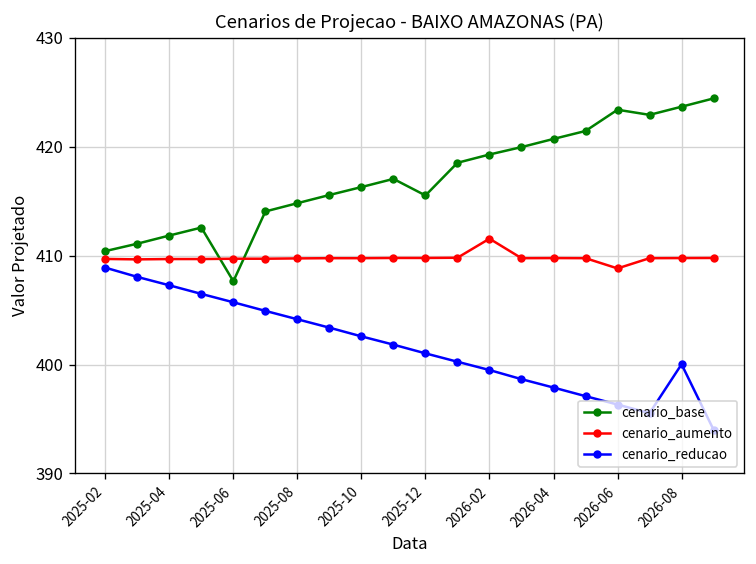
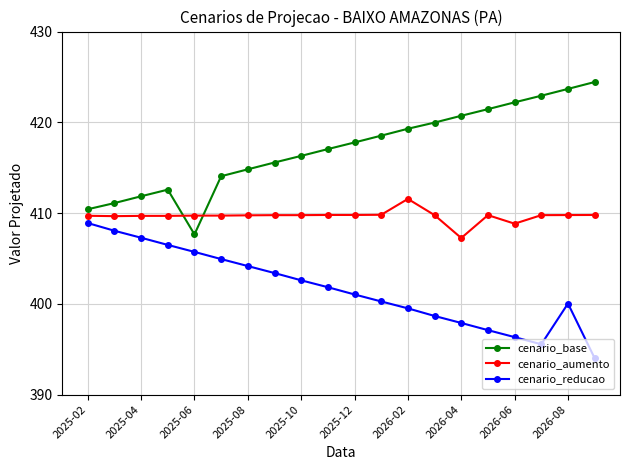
  {
    "cenario_base": {
      "2025-02": 410,
      "2025-04": 412,
      "2025-06": 408,
      "2025-08": 415,
      "2025-10": 416,
-     "2025-12": 416,
+     "2025-12": 418,
      "2026-02": 419,
      "2026-04": 421,
-     "2026-06": 423,
+     "2026-06": 422,
      "2026-08": 424
    },
    "cenario_aumento": {
      "2025-02": 410,
      "2025-04": 410,
      "2025-06": 410,
      "2025-08": 410,
      "2025-10": 410,
      "2025-12": 410,
      "2026-02": 412,
-     "2026-04": 410,
+     "2026-04": 407,
      "2026-06": 409,
      "2026-08": 410
    },
    "cenario_reducao": {
      "2025-02": 409,
      "2025-04": 407,
      "2025-06": 406,
      "2025-08": 404,
      "2025-10": 403,
      "2025-12": 401,
      "2026-02": 400,
      "2026-04": 398,
      "2026-06": 396,
      "2026-08": 400
    }
  }
